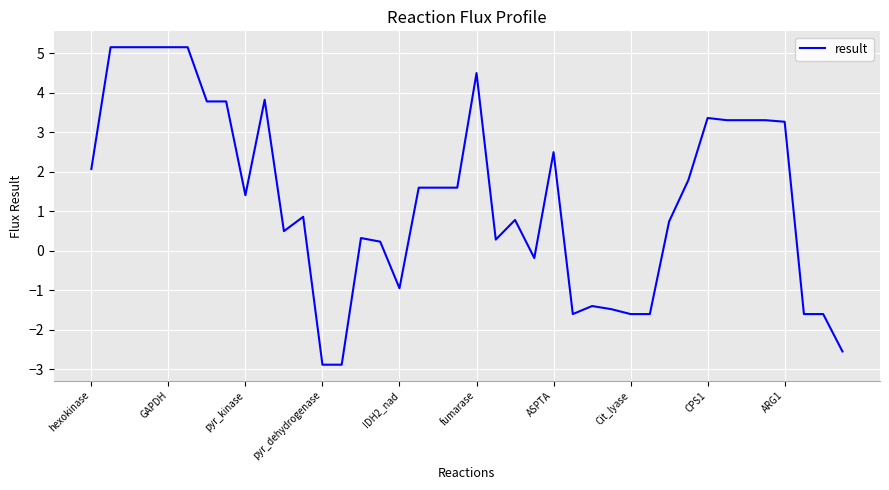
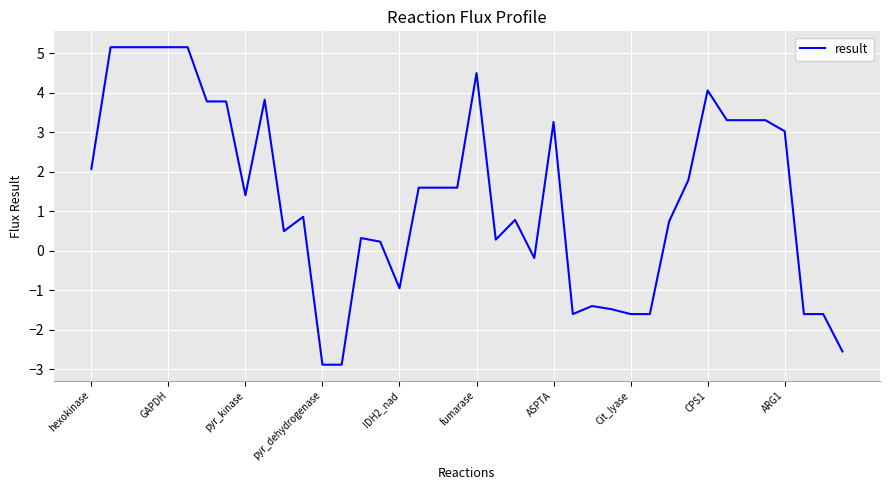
  {
    "hexokinase": 2.1,
    "GAPDH": 5.1,
    "pyr_kinase": 1.4,
    "pyr_dehydrogenase": -2.9,
    "IDH2_nad": -1.0,
    "fumarase": 4.5,
-   "ASPTA": 2.5,
+   "ASPTA": 3.3,
    "Cit_lyase": -1.6,
-   "CPS1": 3.4,
-   "ARG1": 3.3
+   "CPS1": 4.1,
+   "ARG1": 3.0
  }
